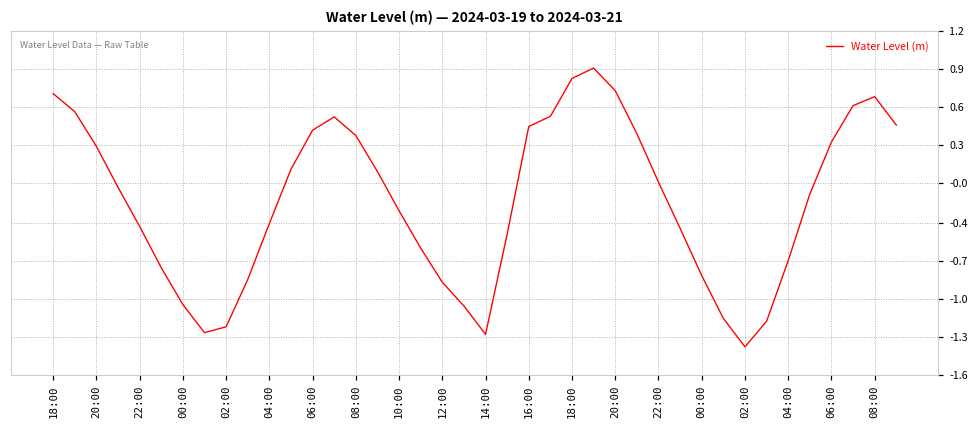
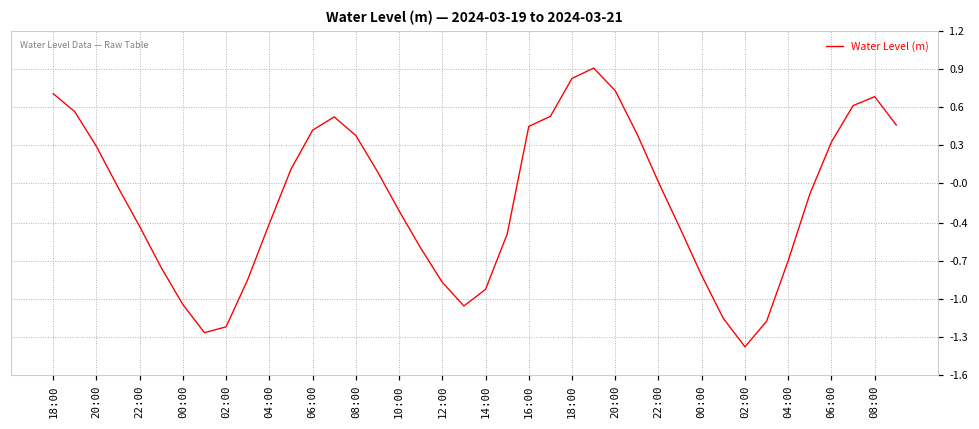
  {
    "10:00": -0.26,
    "12:00": -0.85,
-   "14:00": -1.27,
+   "14:00": -0.90,
    "16:00": 0.42
  }
